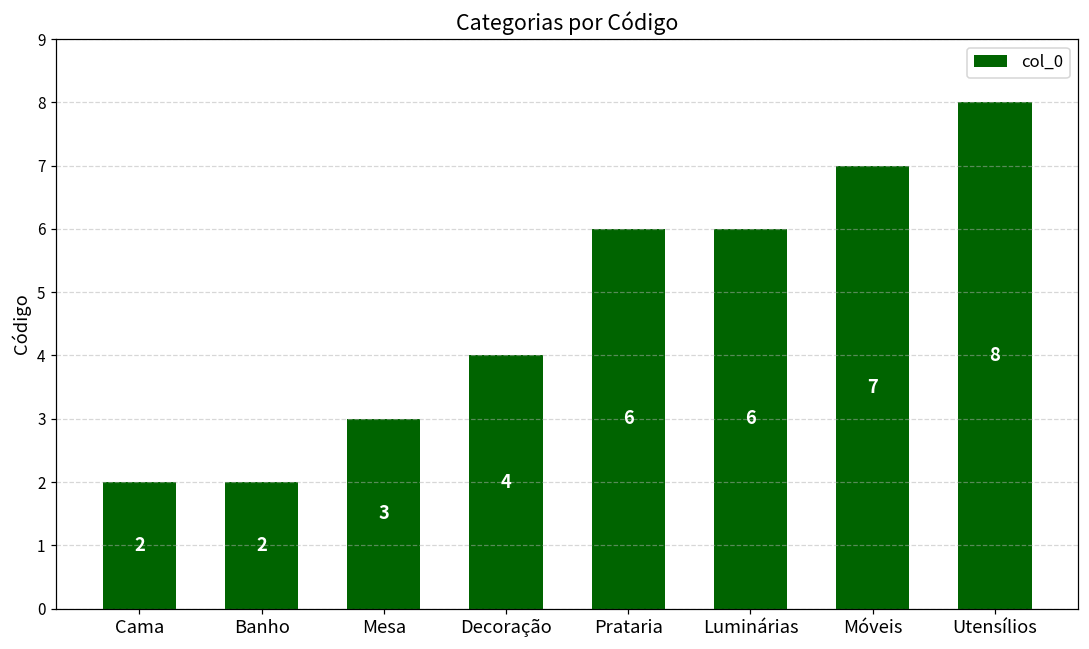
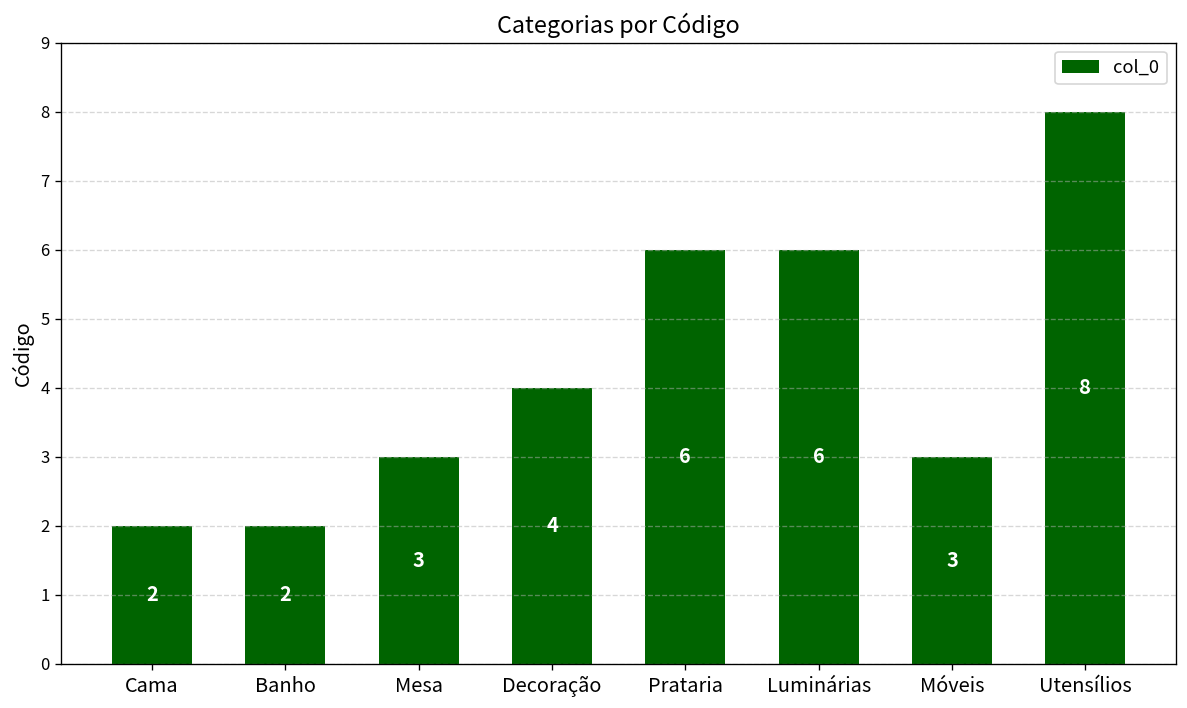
  {
    "Cama": 2,
    "Banho": 2,
    "Mesa": 3,
    "Decoração": 4,
    "Prataria": 6,
    "Luminárias": 6,
-   "Móveis": 7,
+   "Móveis": 3,
    "Utensílios": 8
  }
